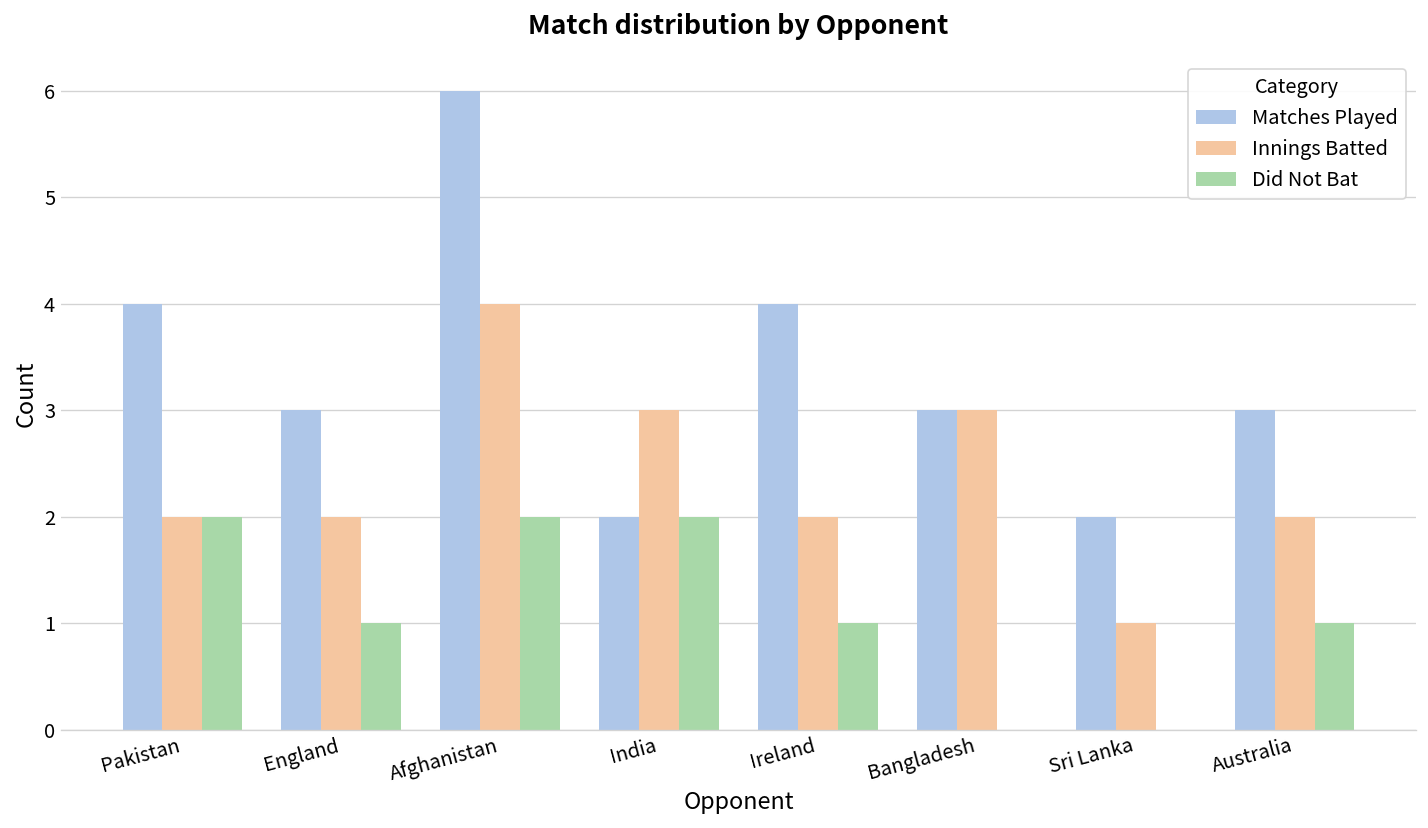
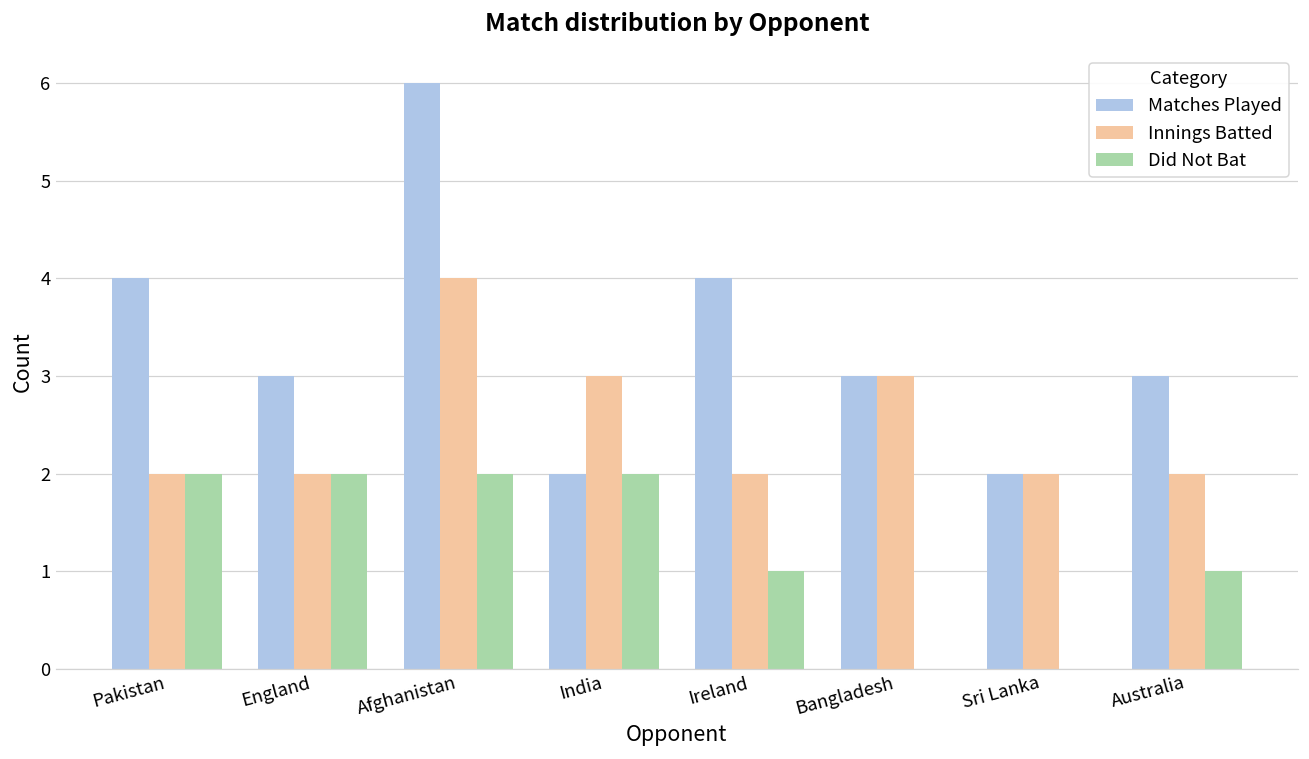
  {
    "Matches Played": {
      "Pakistan": 4,
      "England": 3,
      "Afghanistan": 6,
      "India": 2,
      "Ireland": 4,
      "Bangladesh": 3,
      "Sri Lanka": 2,
      "Australia": 3
    },
    "Innings Batted": {
      "Pakistan": 2,
      "England": 2,
      "Afghanistan": 4,
      "India": 3,
      "Ireland": 2,
      "Bangladesh": 3,
-     "Sri Lanka": 1,
+     "Sri Lanka": 2,
      "Australia": 2
    },
    "Did Not Bat": {
      "Pakistan": 2,
-     "England": 1,
+     "England": 2,
      "Afghanistan": 2,
      "India": 2,
      "Ireland": 1,
      "Bangladesh": 0,
      "Sri Lanka": 0,
      "Australia": 1
    }
  }
